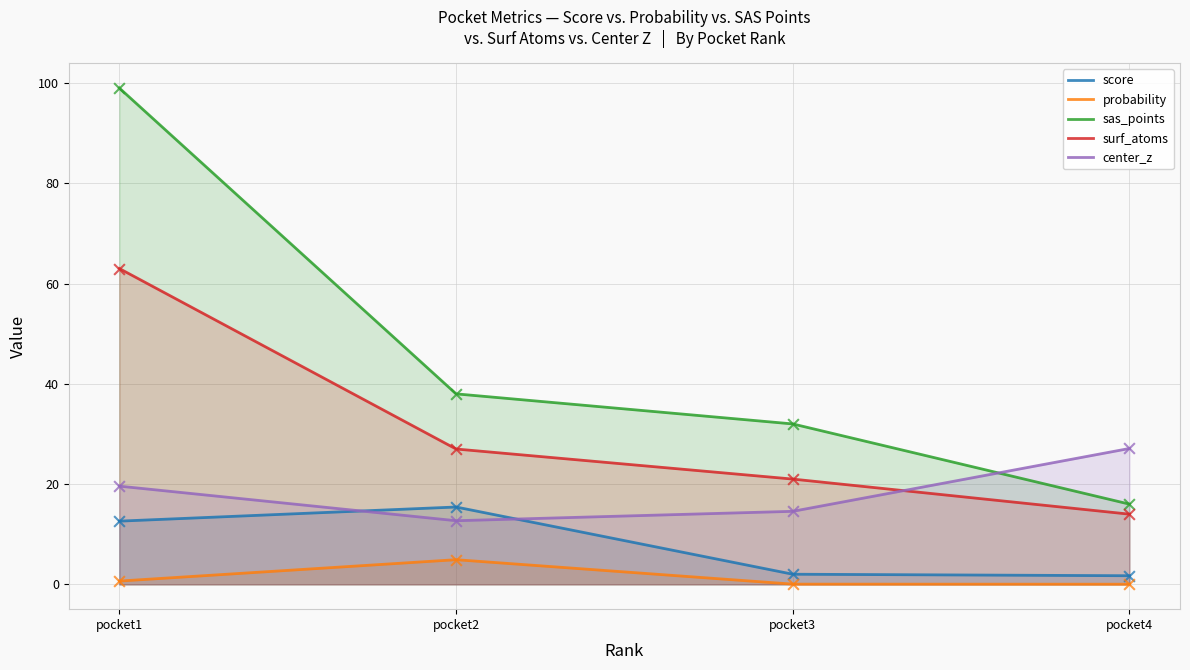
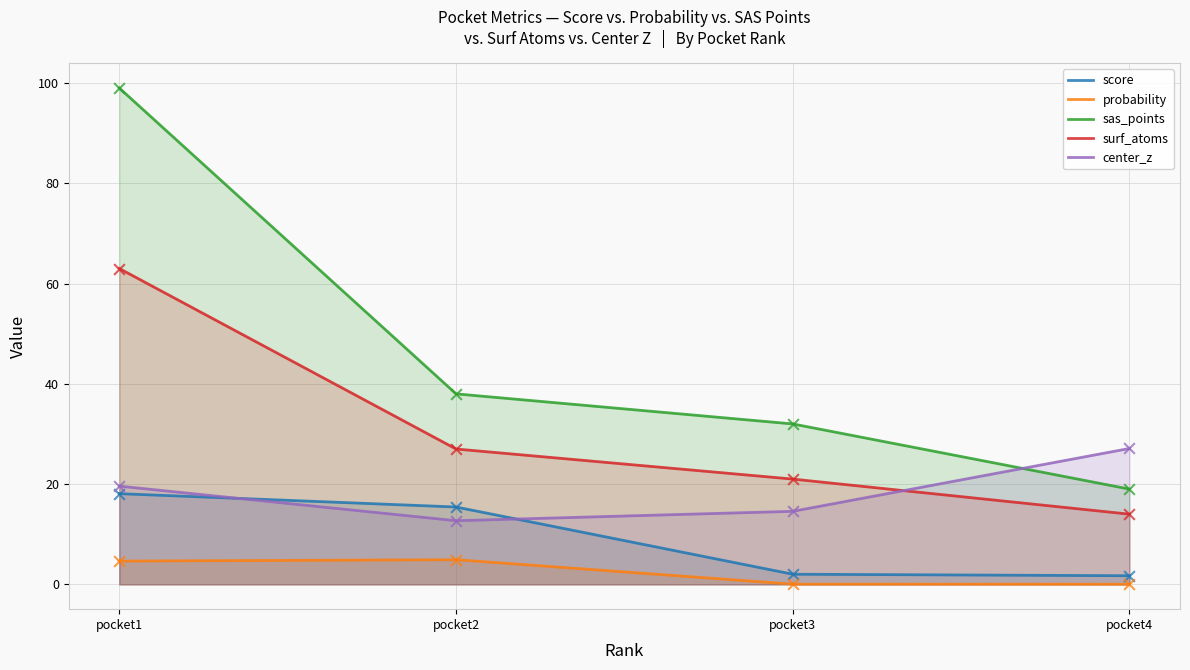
  {
    "score": {
-     "pocket1": 13,
+     "pocket1": 18,
      "pocket2": 15,
      "pocket3": 2,
      "pocket4": 2
    },
    "probability": {
-     "pocket1": 1,
+     "pocket1": 5,
      "pocket2": 5,
      "pocket3": 0,
      "pocket4": 0
    },
    "sas_points": {
      "pocket1": 99,
      "pocket2": 38,
      "pocket3": 32,
-     "pocket4": 16
+     "pocket4": 19
    },
    "surf_atoms": {
      "pocket1": 63,
      "pocket2": 27,
      "pocket3": 21,
      "pocket4": 14
    },
    "center_z": {
      "pocket1": 20,
      "pocket2": 13,
      "pocket3": 15,
      "pocket4": 27
    }
  }
